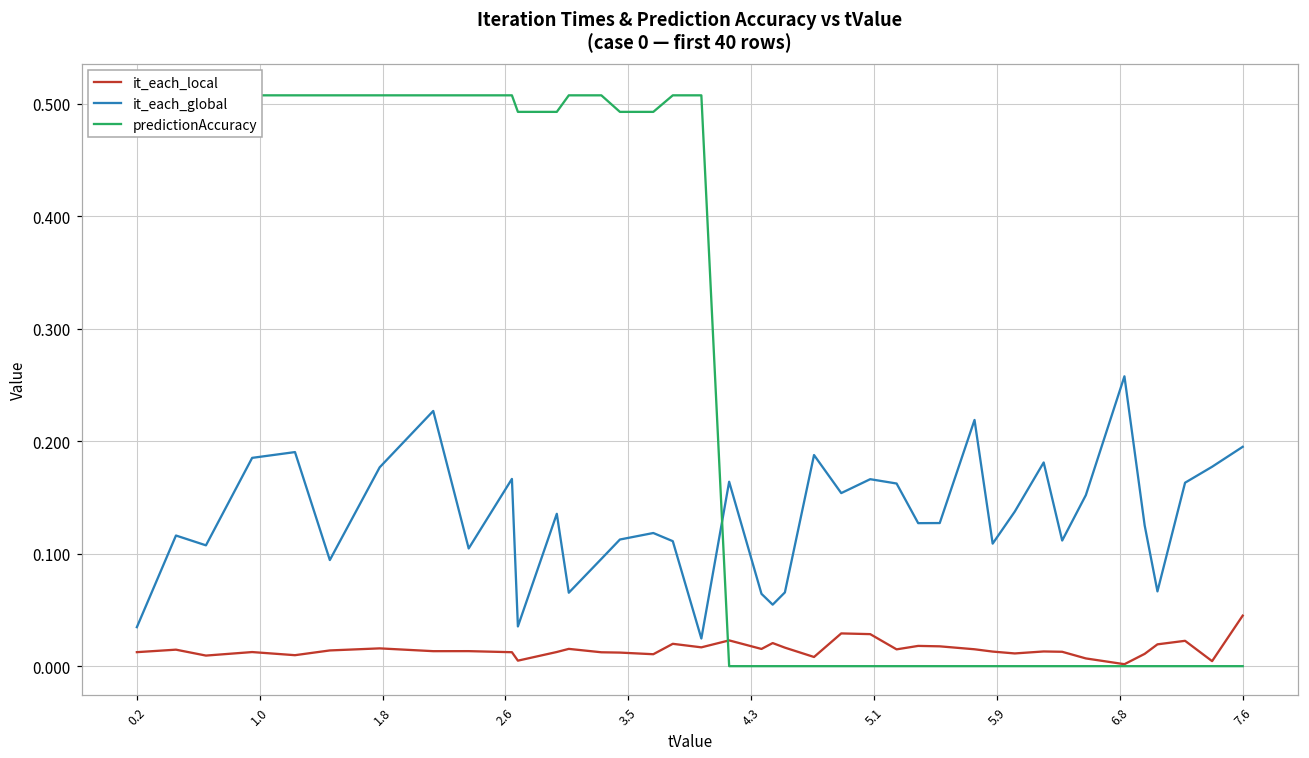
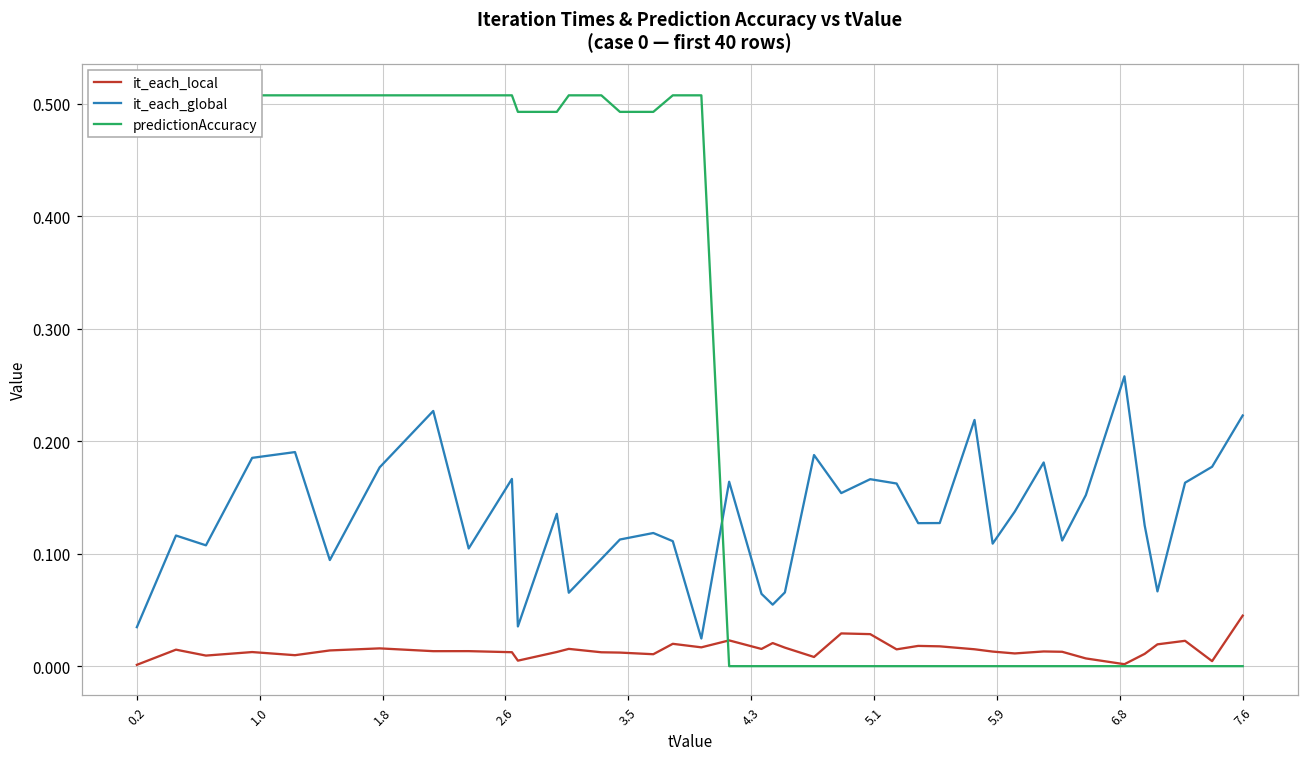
  {
    "it_each_local": {
-     "0.2": 0.012,
+     "0.2": 0.001,
      "7.6": 0.045
    },
    "it_each_global": {
      "0.2": 0.035,
-     "7.6": 0.195
+     "7.6": 0.223
    },
    "predictionAccuracy": {
      "7.6": 0.000
    }
  }
